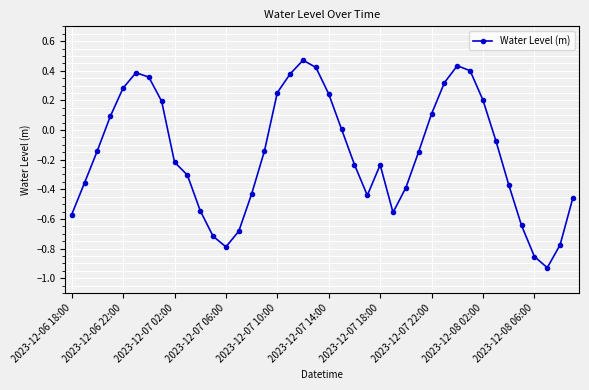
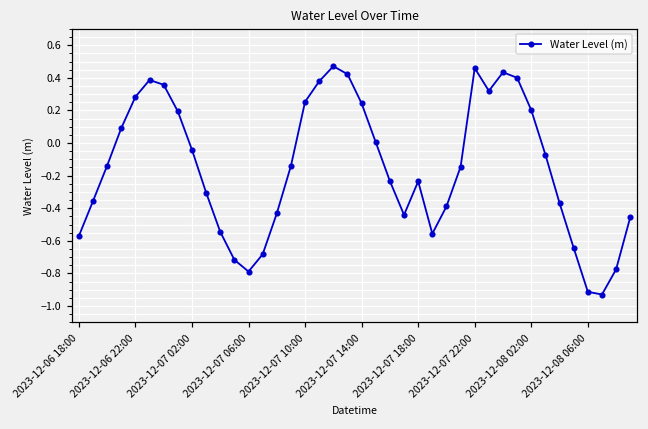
  {
    "2023-12-06 18:00": -0.57,
    "2023-12-06 22:00": 0.28,
-   "2023-12-07 02:00": -0.22,
+   "2023-12-07 02:00": -0.04,
    "2023-12-07 06:00": -0.79,
    "2023-12-07 10:00": 0.25,
    "2023-12-07 14:00": 0.24,
    "2023-12-07 18:00": -0.24,
-   "2023-12-07 22:00": 0.11,
+   "2023-12-07 22:00": 0.46,
    "2023-12-08 02:00": 0.20,
-   "2023-12-08 06:00": -0.85
+   "2023-12-08 06:00": -0.91
  }
